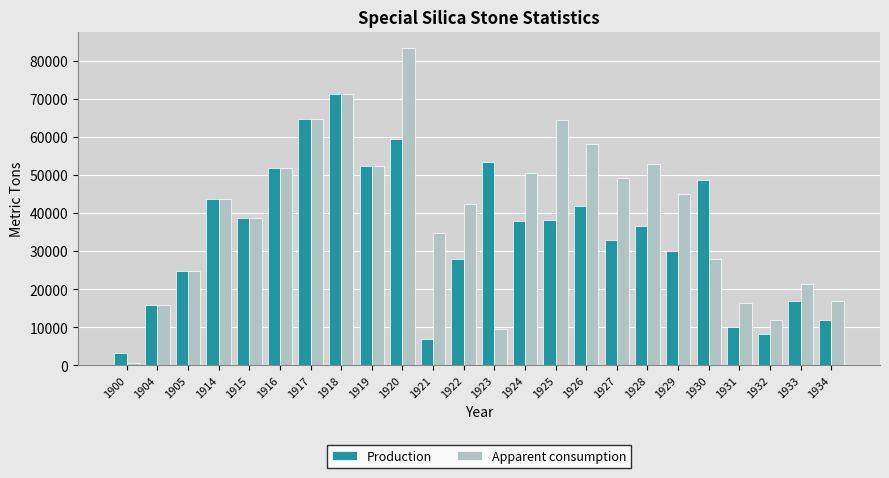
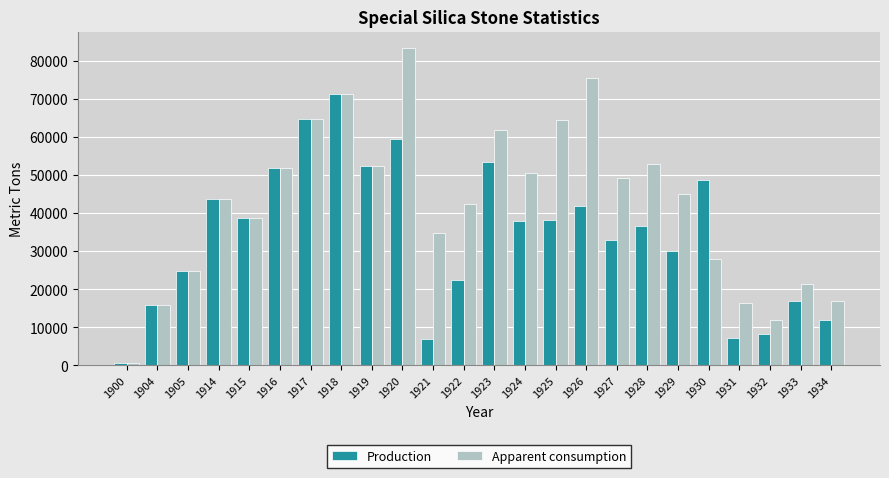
  {
    "Production": {
-     "1900": 3000,
+     "1900": 1000,
      "1904": 16000,
      "1905": 25000,
      "1914": 44000,
      "1915": 39000,
      "1916": 52000,
      "1917": 65000,
      "1918": 72000,
      "1919": 52000,
      "1920": 60000,
      "1921": 7000,
-     "1922": 28000,
+     "1922": 22000,
      "1923": 53000,
      "1924": 38000,
      "1925": 38000,
      "1926": 42000,
      "1927": 33000,
      "1928": 37000,
      "1929": 30000,
      "1930": 49000,
-     "1931": 10000,
+     "1931": 7000,
      "1932": 8000,
      "1933": 17000,
      "1934": 12000
    },
    "Apparent consumption": {
      "1904": 16000,
      "1905": 25000,
      "1914": 44000,
      "1915": 39000,
      "1916": 52000,
      "1917": 65000,
      "1918": 72000,
      "1919": 52000,
      "1920": 84000,
      "1921": 35000,
      "1922": 42000,
-     "1923": 9000,
+     "1923": 62000,
      "1924": 51000,
      "1925": 65000,
-     "1926": 58000,
+     "1926": 75000,
      "1927": 49000,
      "1928": 53000,
      "1929": 45000,
      "1930": 28000,
      "1931": 17000,
      "1932": 12000,
      "1933": 21000,
      "1934": 17000
    }
  }
